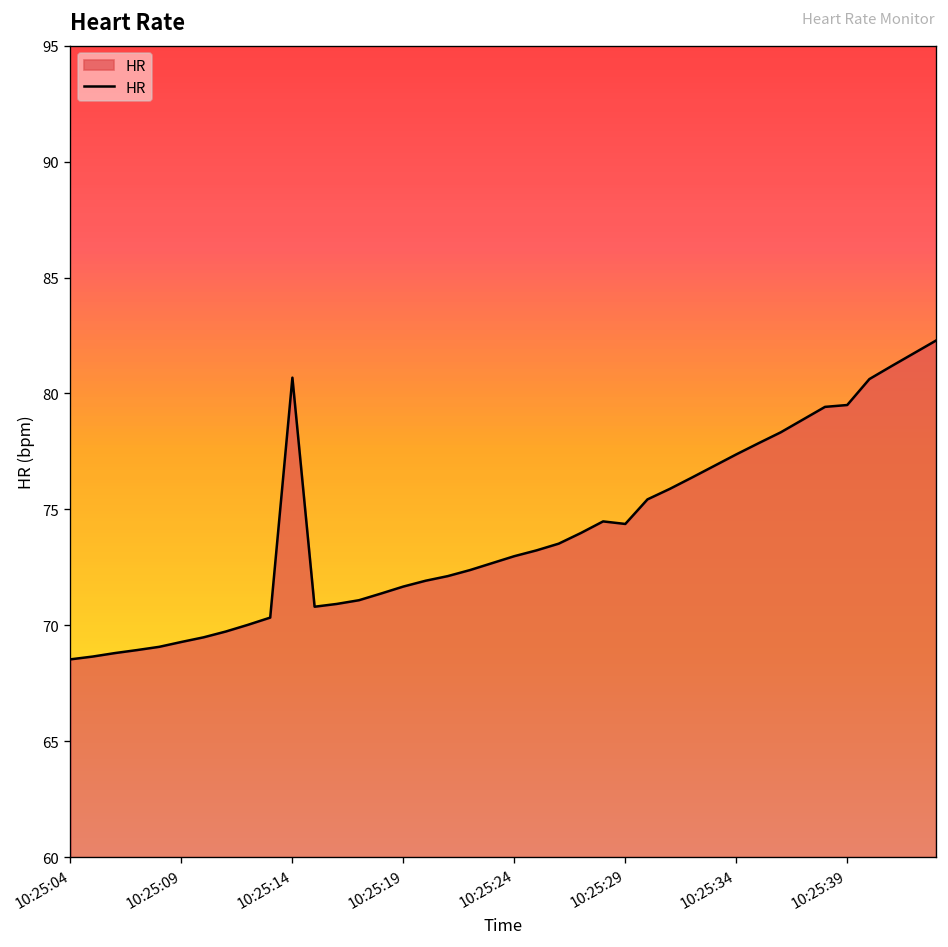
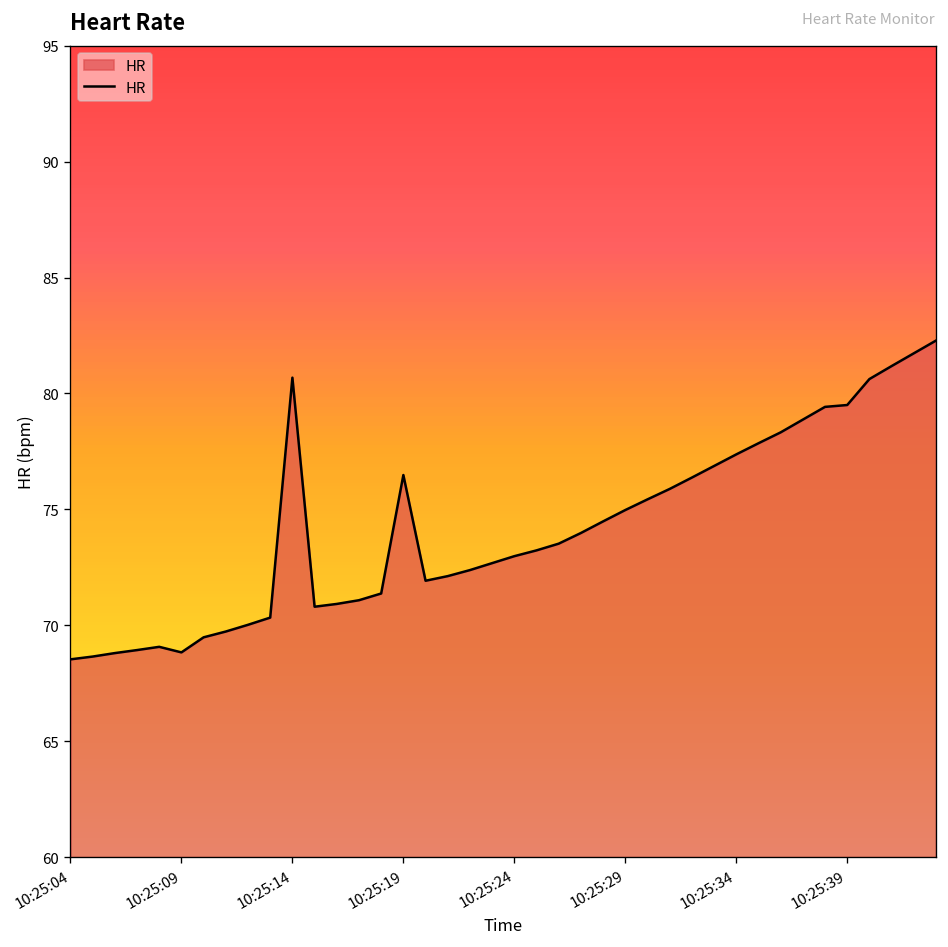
  {
    "10:25:04": 68.5,
-   "10:25:09": 69.3,
+   "10:25:09": 68.8,
    "10:25:14": 80.7,
-   "10:25:19": 71.7,
+   "10:25:19": 76.5,
    "10:25:24": 73.0,
-   "10:25:29": 74.4,
+   "10:25:29": 75.0,
    "10:25:34": 77.4,
    "10:25:39": 79.5
  }
